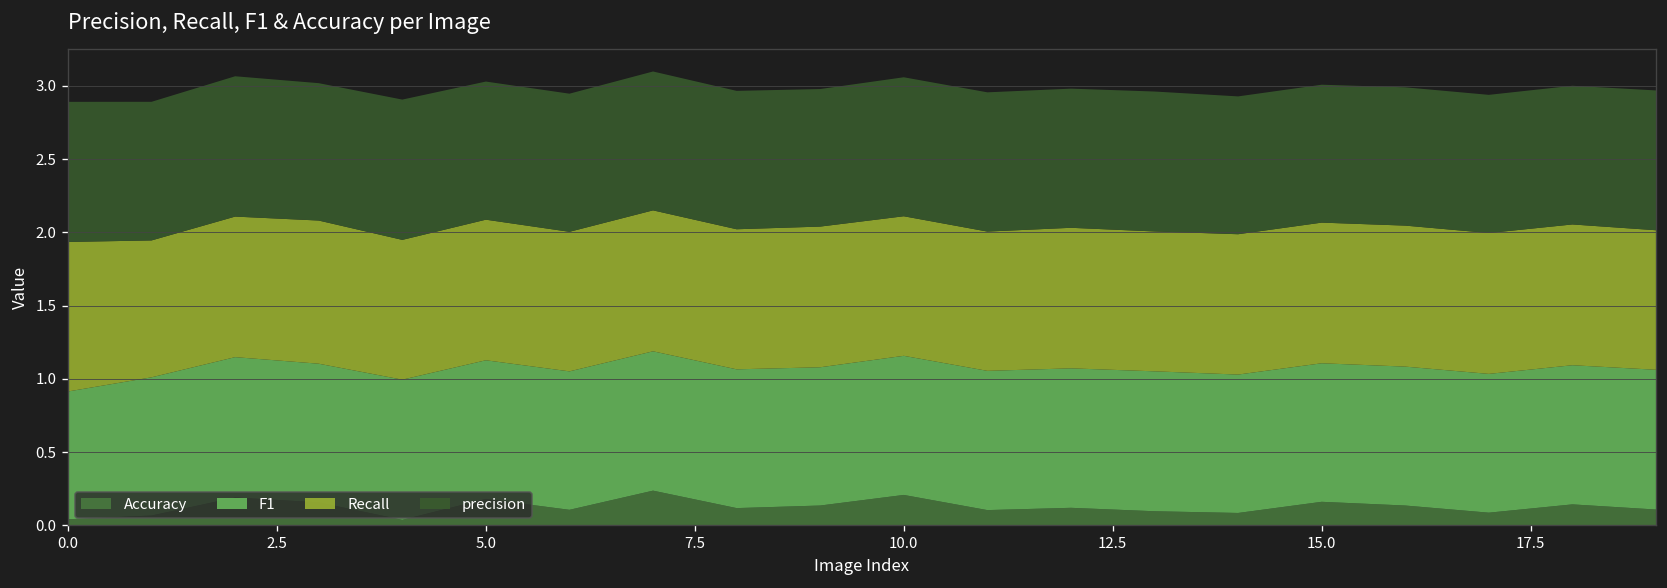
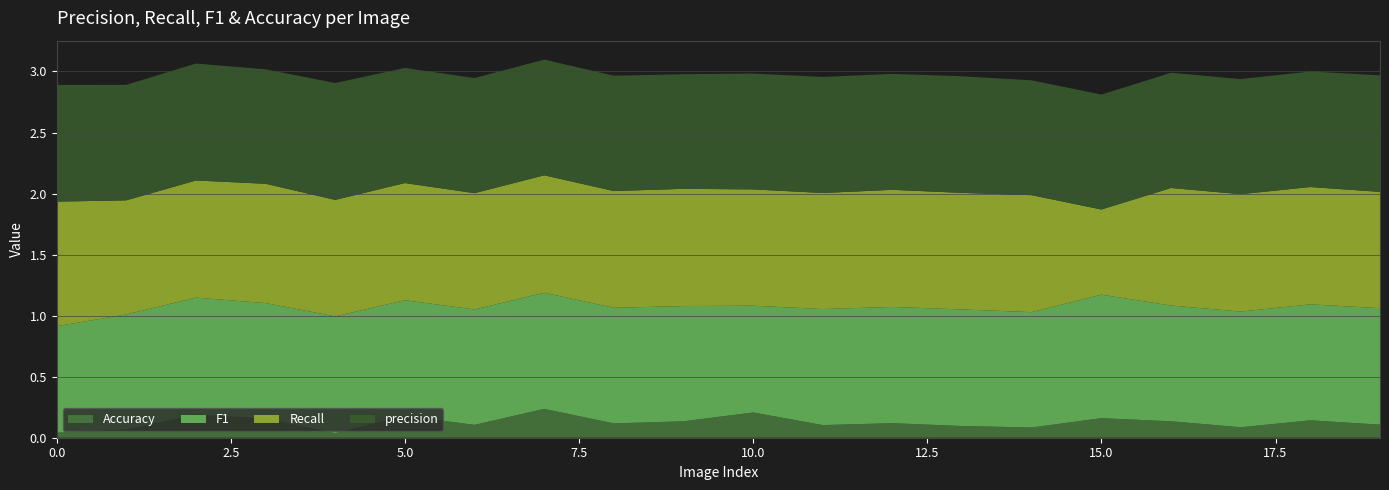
  {
    "F1": {
      "0.0": 0.87,
      "5.0": 0.95,
-     "10.0": 0.95,
-     "15.0": 0.95
+     "10.0": 0.87,
+     "15.0": 1.01
    },
    "Recall": {
      "0.0": 1.02,
      "5.0": 0.96,
      "10.0": 0.95,
-     "15.0": 0.96
+     "15.0": 0.70
    }
  }
